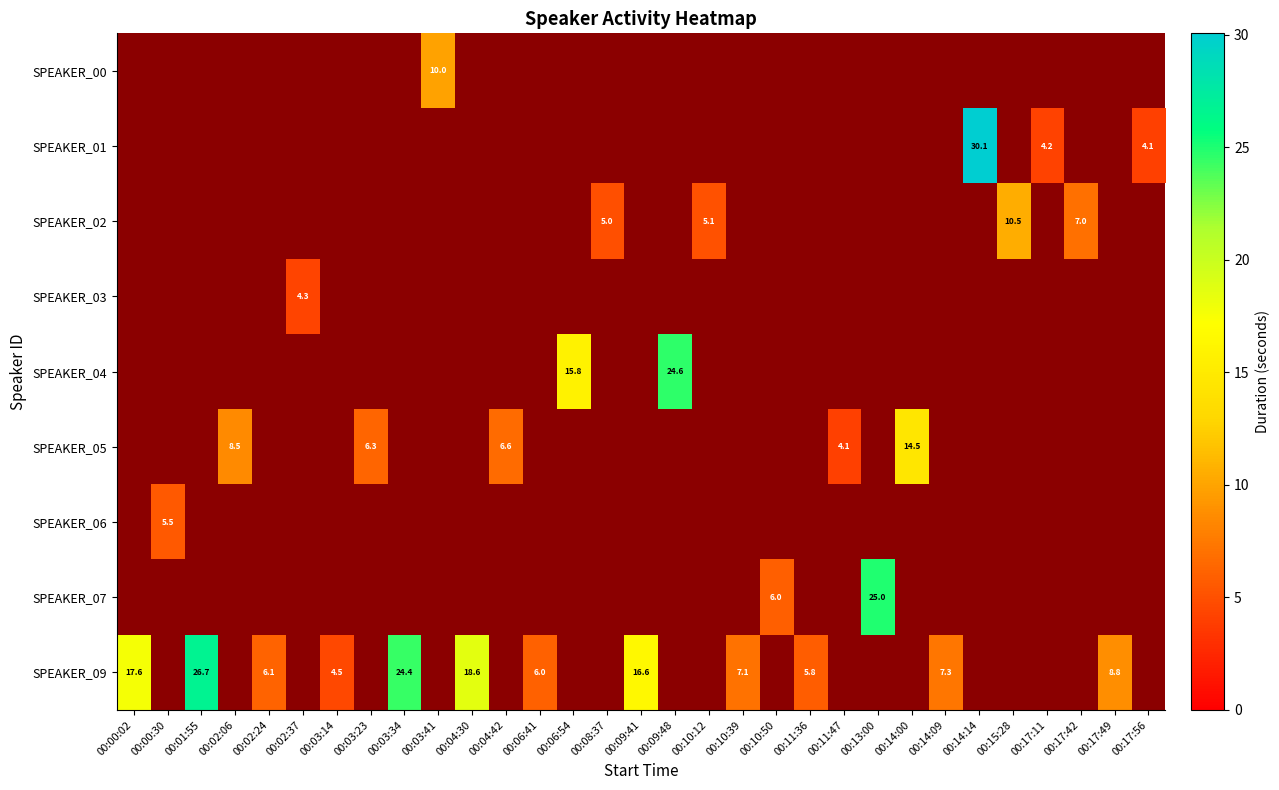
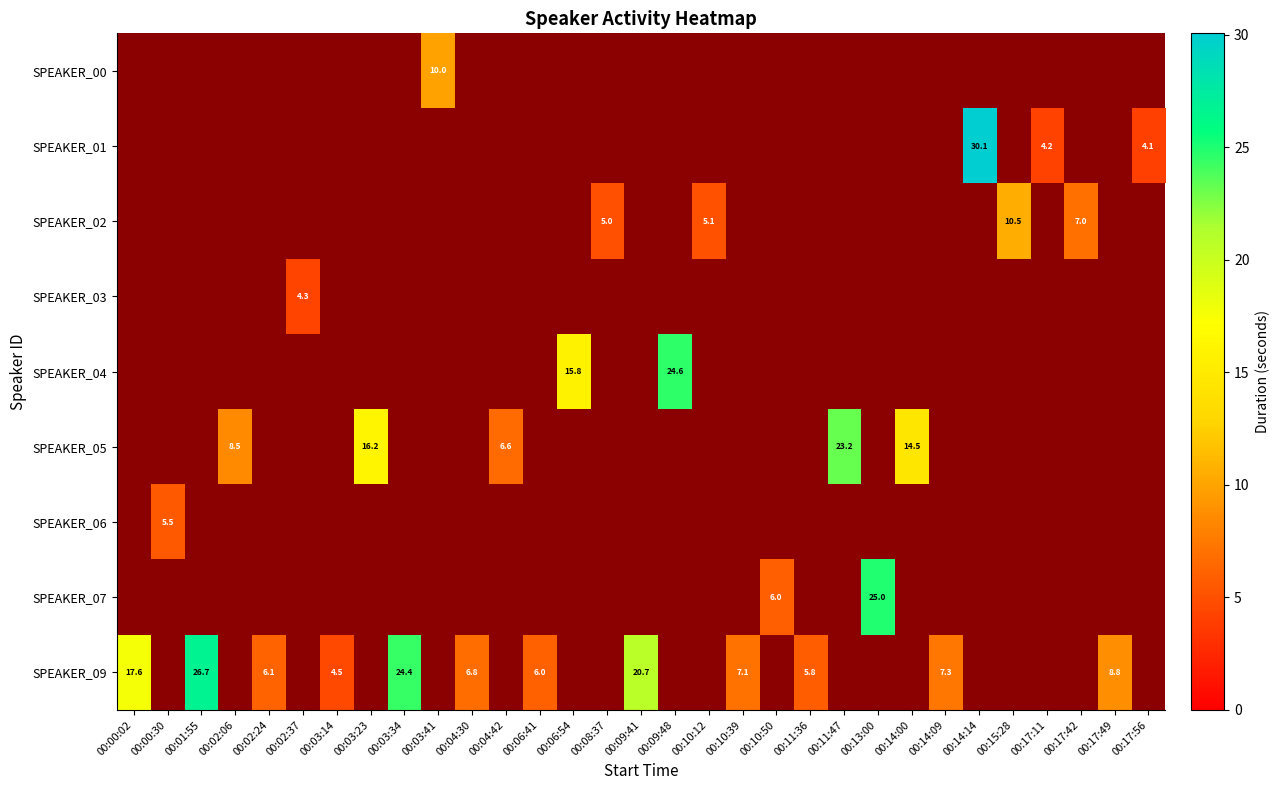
  {
    "SPEAKER_00": {
      "00:03:41": 10.0
    },
    "SPEAKER_01": {
      "00:14:14": 30.1,
      "00:17:11": 4.2,
      "00:17:56": 4.1
    },
    "SPEAKER_02": {
      "00:08:37": 5.0,
      "00:10:12": 5.1,
      "00:15:28": 10.5,
      "00:17:42": 7.0
    },
    "SPEAKER_03": {
      "00:02:37": 4.3
    },
    "SPEAKER_04": {
      "00:06:54": 15.8,
      "00:09:48": 24.6
    },
    "SPEAKER_05": {
      "00:02:06": 8.5,
-     "00:03:23": 6.3,
+     "00:03:23": 16.2,
      "00:04:42": 6.6,
-     "00:11:47": 4.1,
+     "00:11:47": 23.2,
      "00:14:00": 14.5
    },
    "SPEAKER_06": {
      "00:00:30": 5.5
    },
    "SPEAKER_07": {
      "00:10:50": 6.0,
      "00:13:00": 25.0
    },
    "SPEAKER_09": {
      "00:00:02": 17.6,
      "00:01:55": 26.7,
      "00:02:24": 6.1,
      "00:03:14": 4.5,
      "00:03:34": 24.4,
-     "00:04:30": 18.6,
+     "00:04:30": 6.8,
      "00:06:41": 6.0,
-     "00:09:41": 16.6,
+     "00:09:41": 20.7,
      "00:10:39": 7.1,
      "00:11:36": 5.8,
      "00:14:09": 7.3,
      "00:17:49": 8.8
    }
  }
